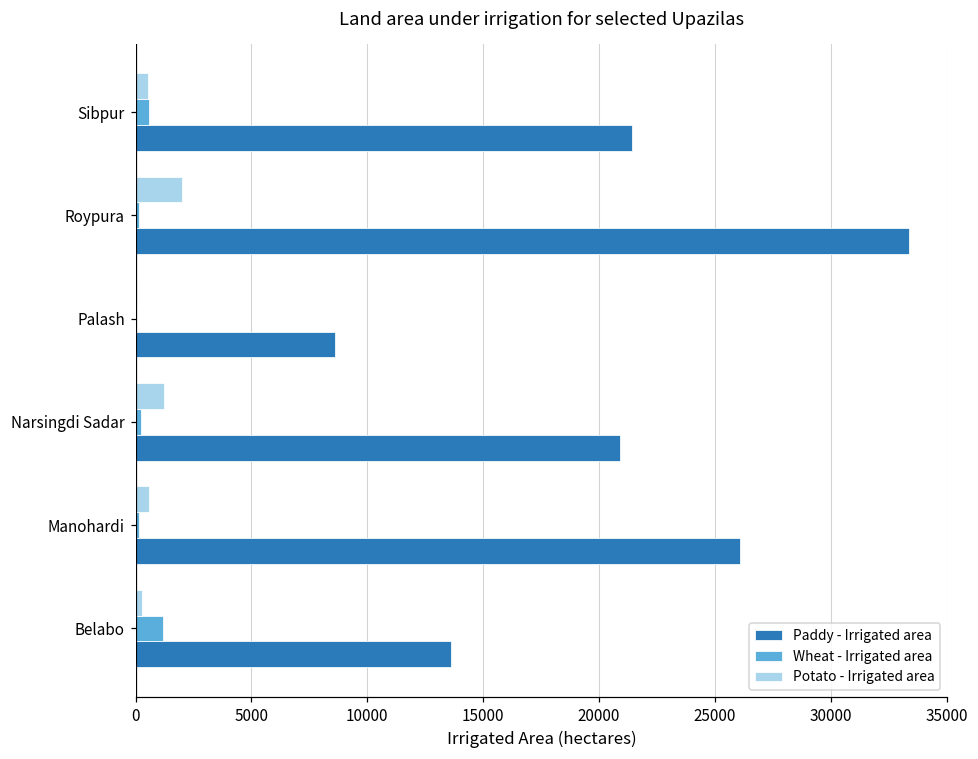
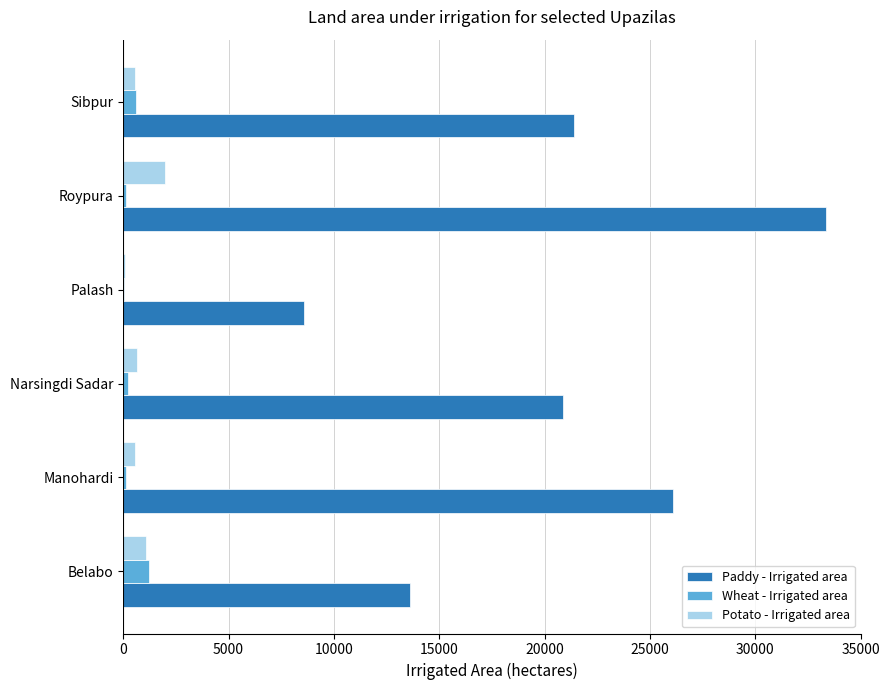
  {
    "Paddy - Irrigated area": {
      "Sibpur": 21400,
      "Roypura": 33400,
      "Palash": 8600,
      "Narsingdi Sadar": 20900,
      "Manohardi": 26100,
      "Belabo": 13600
    },
    "Wheat - Irrigated area": {
      "Sibpur": 600,
      "Roypura": 100,
      "Narsingdi Sadar": 200,
      "Manohardi": 200,
      "Belabo": 1200
    },
    "Potato - Irrigated area": {
      "Sibpur": 500,
      "Roypura": 2000,
-     "Narsingdi Sadar": 1200,
+     "Narsingdi Sadar": 600,
      "Manohardi": 600,
-     "Belabo": 300
+     "Belabo": 1100
    }
  }
